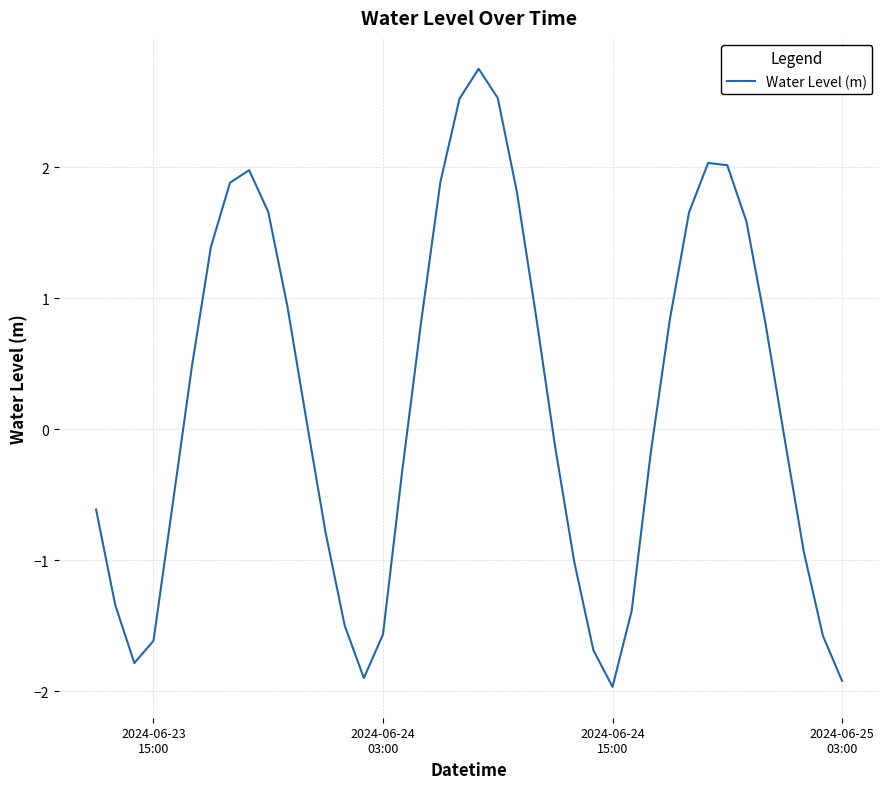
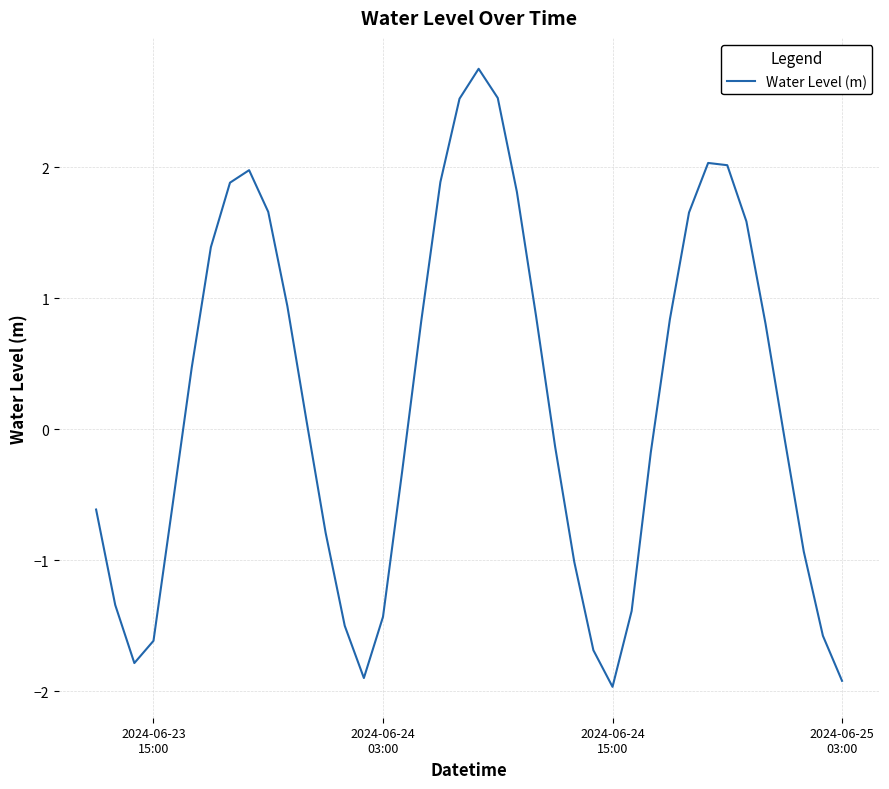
  {
    "2024-06-23 15:00": -1.61,
-   "2024-06-24 03:00": -1.57,
+   "2024-06-24 03:00": -1.43,
    "2024-06-24 15:00": -1.97,
    "2024-06-25 03:00": -1.92
  }
